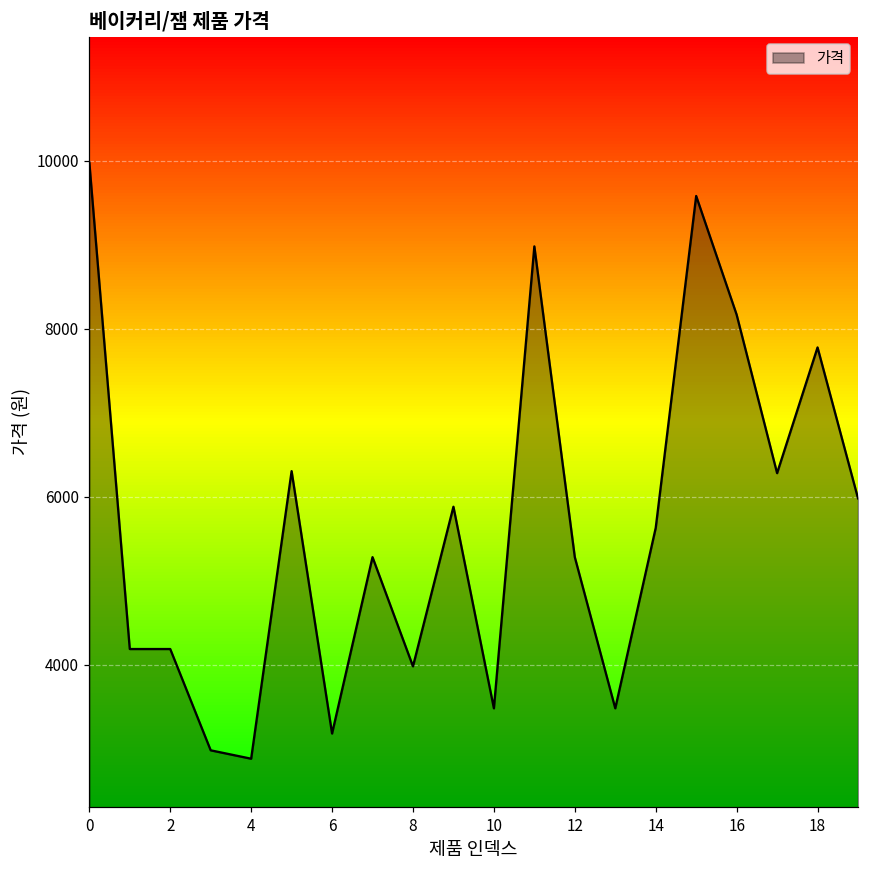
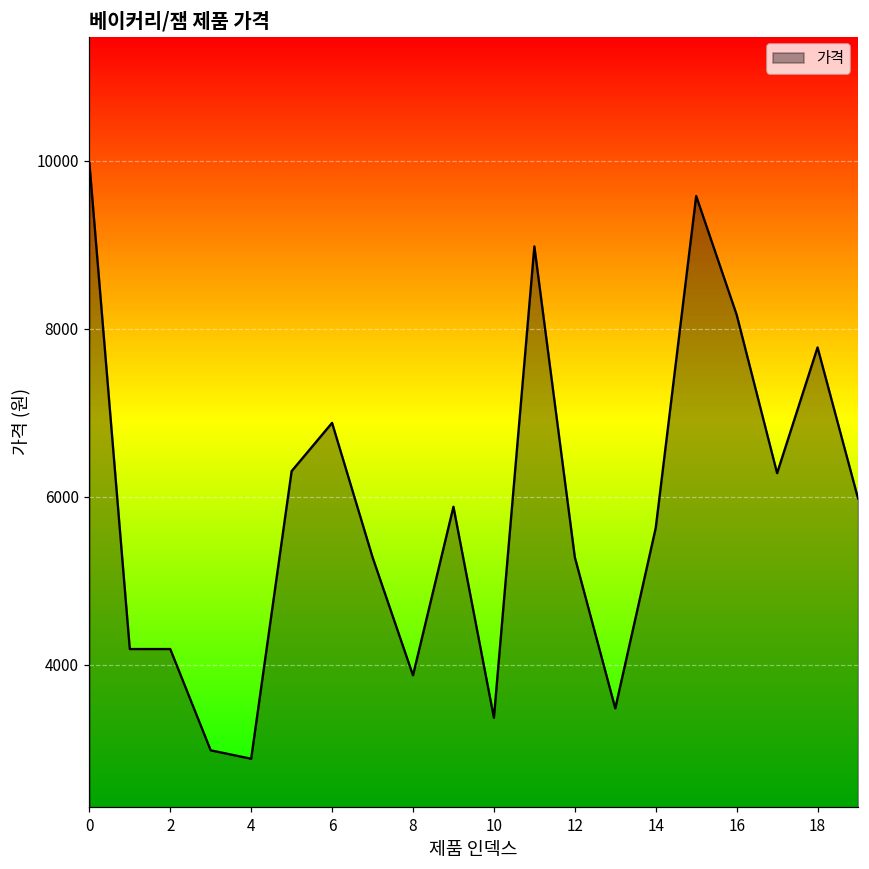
  {
    "0": 10000,
    "2": 4200,
    "4": 2900,
-   "6": 3200,
-   "8": 4000,
-   "10": 3500,
+   "6": 6900,
+   "8": 3900,
+   "10": 3400,
    "12": 5300,
    "14": 5600,
    "16": 8200,
    "18": 7800
  }
